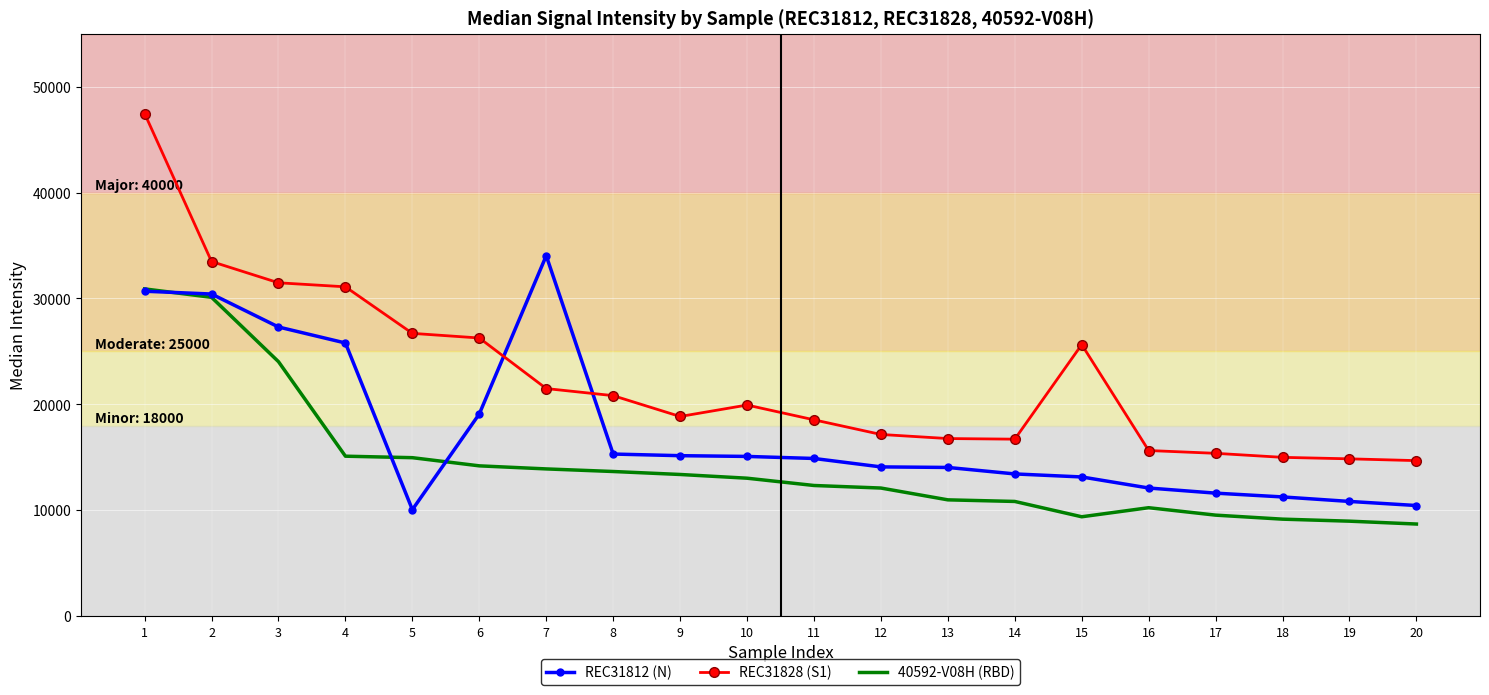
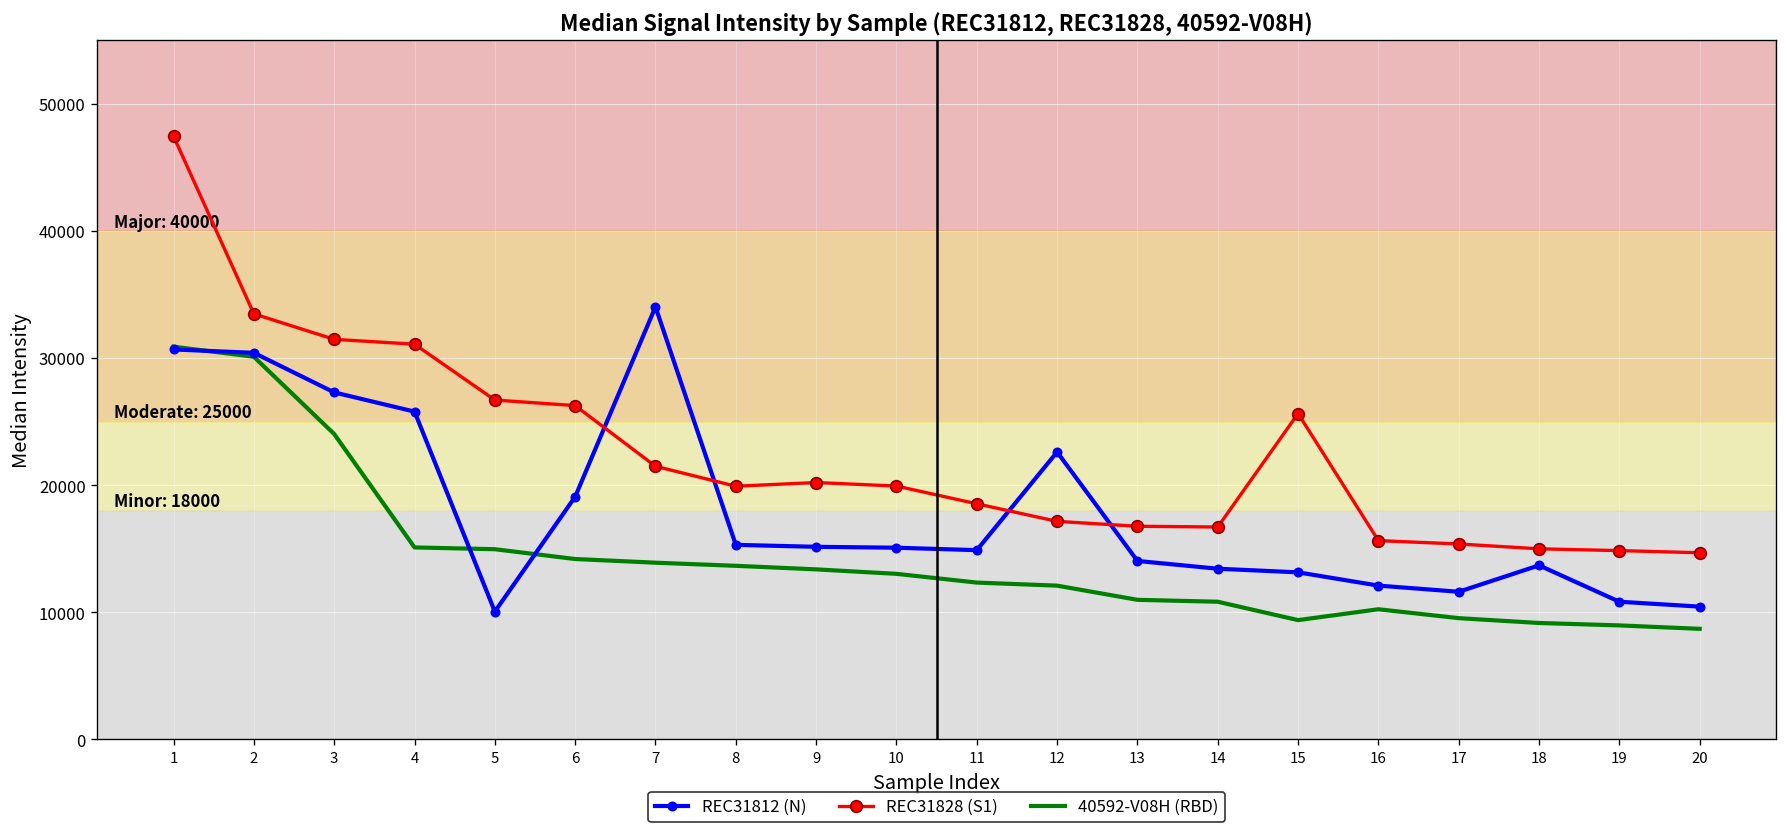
  {
    "REC31812 (N)": {
      "2": 30400,
      "3": 27300,
      "4": 25800,
      "5": 10100,
      "6": 19100,
      "7": 34000,
      "8": 15300,
      "9": 15200,
      "10": 15100,
      "11": 14900,
-     "12": 14100,
+     "12": 22600,
      "13": 14000,
      "14": 13400,
      "15": 13100,
      "16": 12100,
      "17": 11600,
-     "18": 11300,
+     "18": 13700,
      "19": 10800,
      "20": 10500
    },
    "REC31828 (S1)": {
      "1": 47500,
      "2": 33500,
      "3": 31500,
      "4": 31100,
      "5": 26700,
      "6": 26300,
      "7": 21500,
-     "8": 20800,
-     "9": 18900,
+     "8": 19900,
+     "9": 20200,
      "10": 19900,
      "11": 18500,
      "12": 17200,
      "13": 16800,
      "14": 16700,
      "15": 25600,
      "16": 15600,
      "17": 15400,
      "18": 15000,
      "19": 14900,
      "20": 14700
    },
    "40592-V08H (RBD)": {
      "2": 30100,
      "3": 24000,
      "4": 15100,
      "5": 15000,
      "6": 14200,
      "7": 13900,
      "8": 13700,
      "9": 13400,
      "10": 13000,
      "11": 12300,
      "12": 12100,
      "13": 11000,
      "14": 10800,
      "15": 9400,
      "16": 10200,
      "17": 9500,
      "18": 9200,
      "19": 9000,
      "20": 8700
    }
  }
